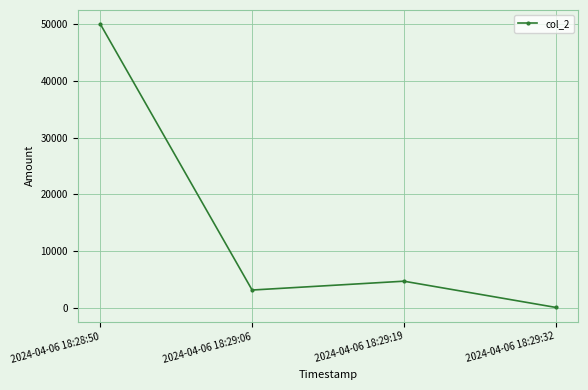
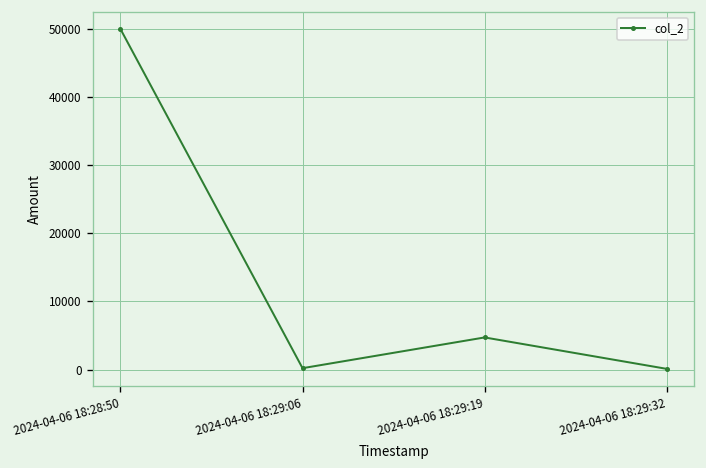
  {
    "2024-04-06 18:28:50": 50000,
-   "2024-04-06 18:29:06": 3000,
+   "2024-04-06 18:29:06": 0,
    "2024-04-06 18:29:19": 5000,
    "2024-04-06 18:29:32": 0
  }
